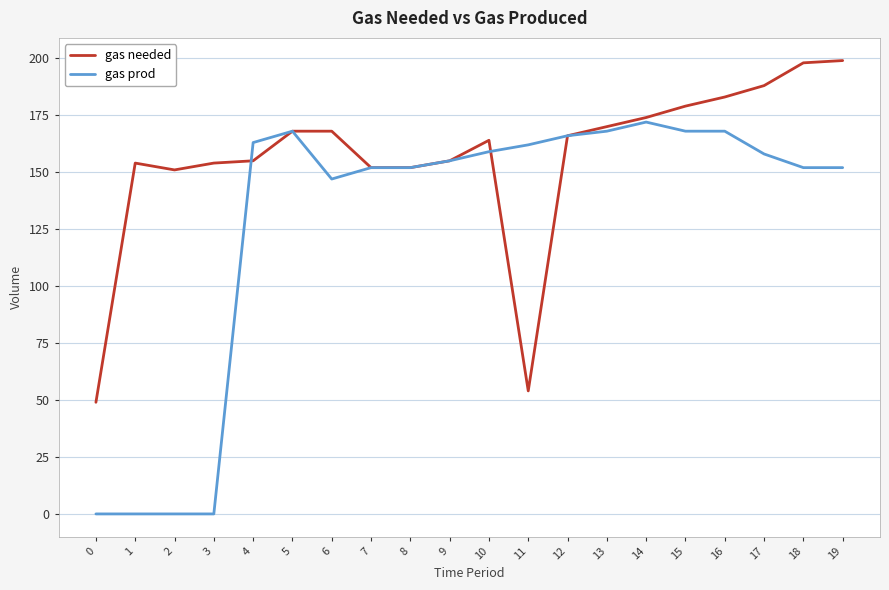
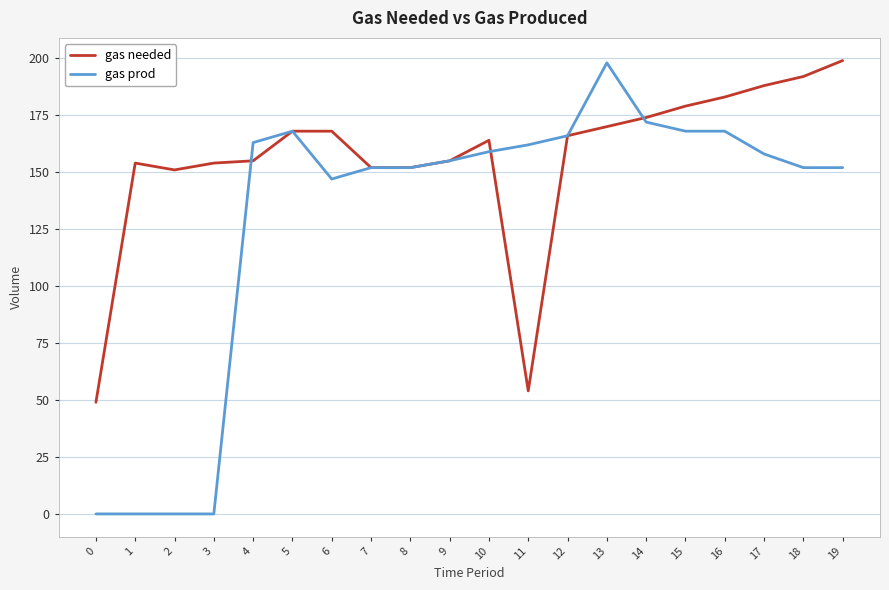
  {
    "gas needed": {
      "0": 49,
      "1": 154,
      "2": 151,
      "3": 154,
      "4": 155,
      "6": 168,
      "10": 164,
      "11": 54,
      "13": 170,
      "14": 174,
      "15": 179,
      "16": 183,
      "17": 188,
-     "18": 198,
+     "18": 192,
      "19": 199
    },
    "gas prod": {
      "0": 0,
      "1": 0,
      "2": 0,
      "3": 0,
      "4": 163,
      "6": 147,
      "10": 159,
      "11": 162,
-     "13": 168,
+     "13": 198,
      "14": 172,
      "15": 168,
      "16": 168,
      "17": 158,
      "18": 152,
      "19": 152
    }
  }
